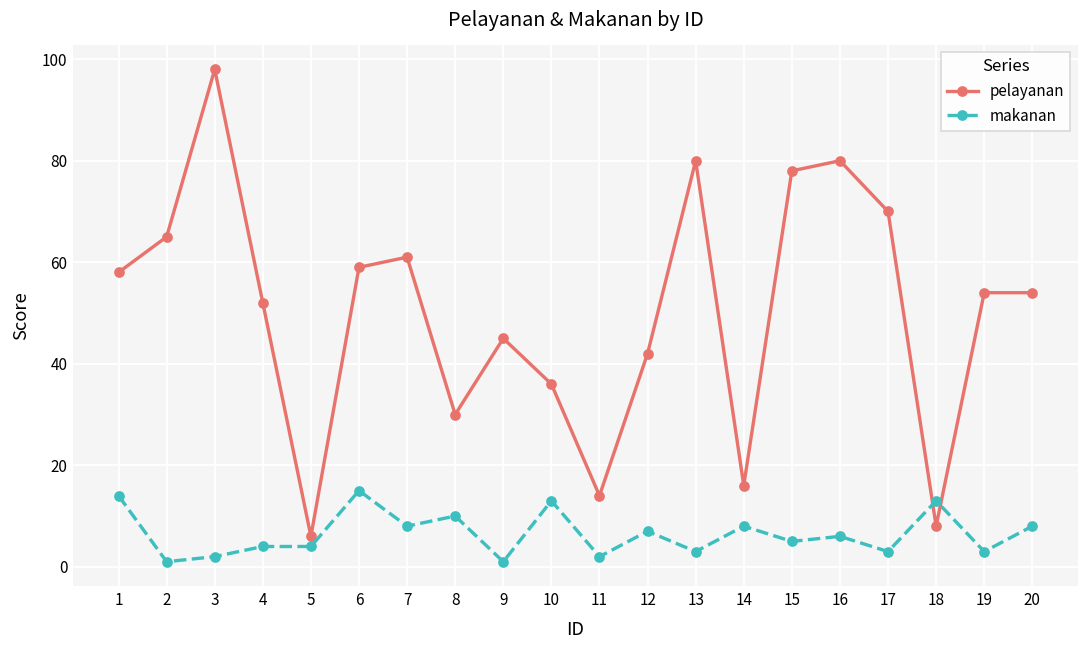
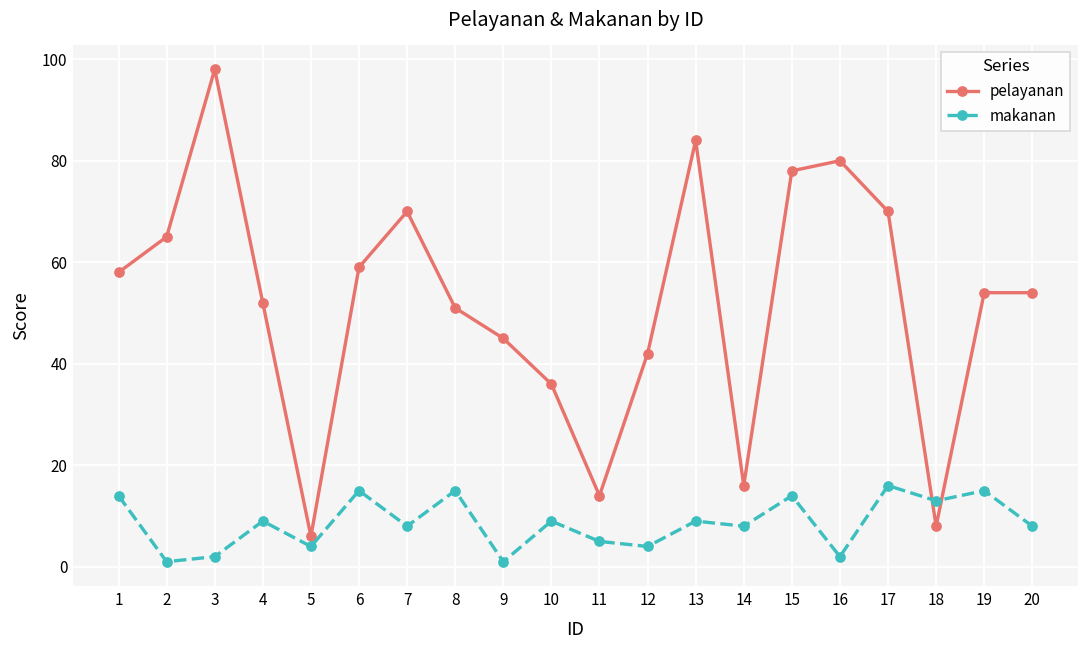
  {
    "pelayanan": {
      "1": 58,
      "2": 65,
      "3": 98,
      "4": 52,
      "5": 6,
      "6": 59,
-     "7": 61,
-     "8": 30,
+     "7": 70,
+     "8": 51,
      "9": 45,
      "10": 36,
      "11": 14,
      "12": 42,
-     "13": 80,
+     "13": 84,
      "14": 16,
      "15": 78,
      "16": 80,
      "17": 70,
      "18": 8,
      "19": 54,
      "20": 54
    },
    "makanan": {
      "1": 14,
      "2": 1,
      "3": 2,
-     "4": 4,
+     "4": 9,
      "5": 4,
      "6": 15,
      "7": 8,
-     "8": 10,
+     "8": 15,
      "9": 1,
-     "10": 13,
-     "11": 2,
-     "12": 7,
-     "13": 3,
+     "10": 9,
+     "11": 5,
+     "12": 4,
+     "13": 9,
      "14": 8,
-     "15": 5,
-     "16": 6,
-     "17": 3,
+     "15": 14,
+     "16": 2,
+     "17": 16,
      "18": 13,
-     "19": 3,
+     "19": 15,
      "20": 8
    }
  }
